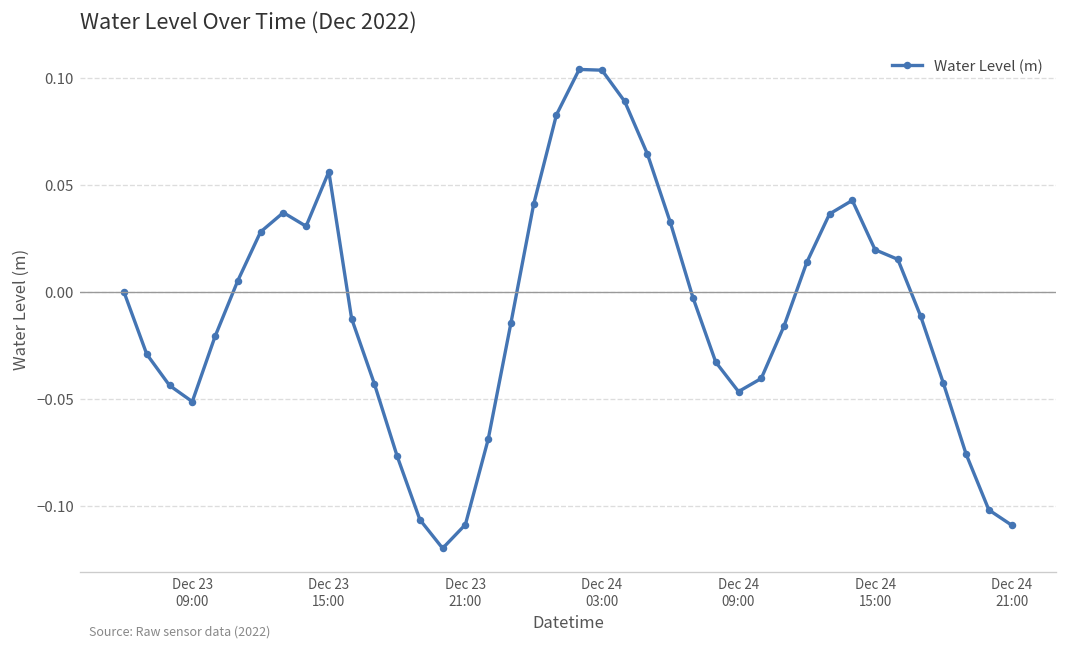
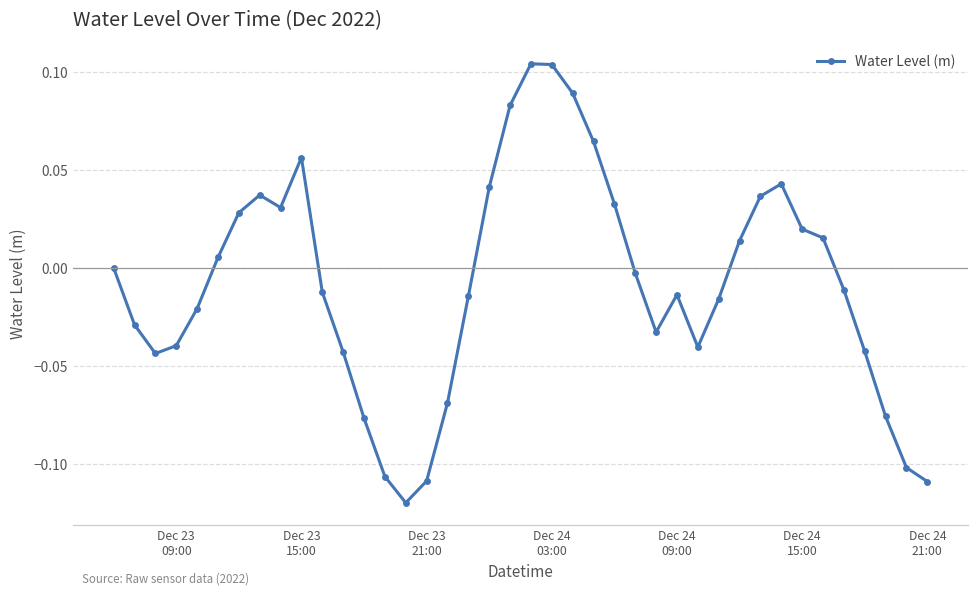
  {
-   "Dec 23 09:00": -0.051,
+   "Dec 23 09:00": -0.040,
    "Dec 23 15:00": 0.056,
    "Dec 23 21:00": -0.109,
    "Dec 24 03:00": 0.104,
-   "Dec 24 09:00": -0.046,
+   "Dec 24 09:00": -0.014,
    "Dec 24 15:00": 0.020,
    "Dec 24 21:00": -0.109
  }
